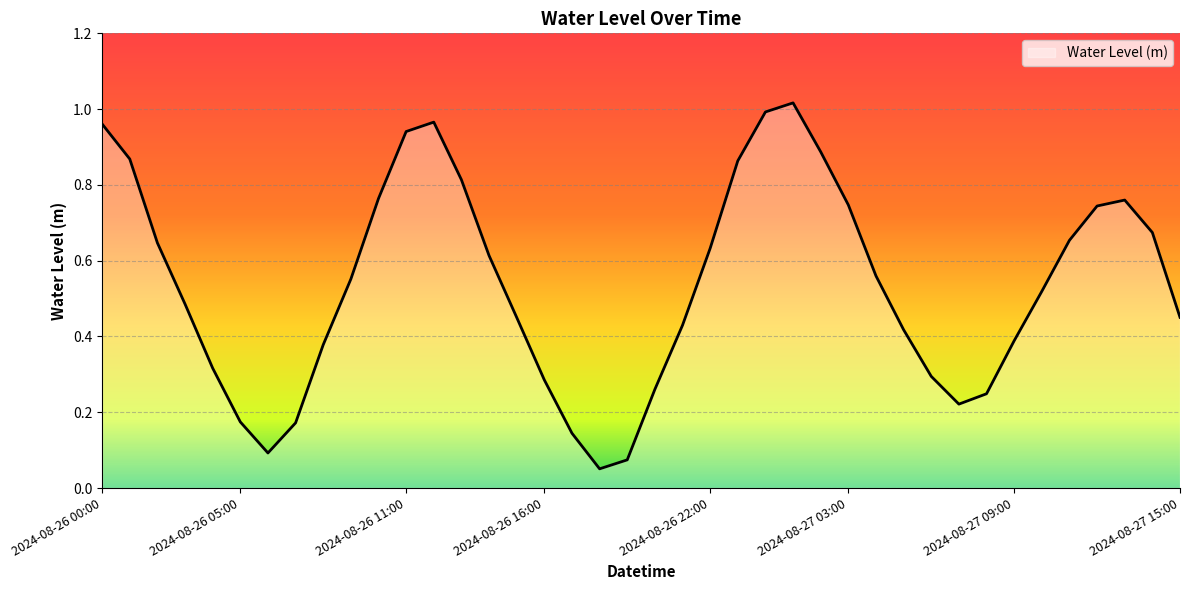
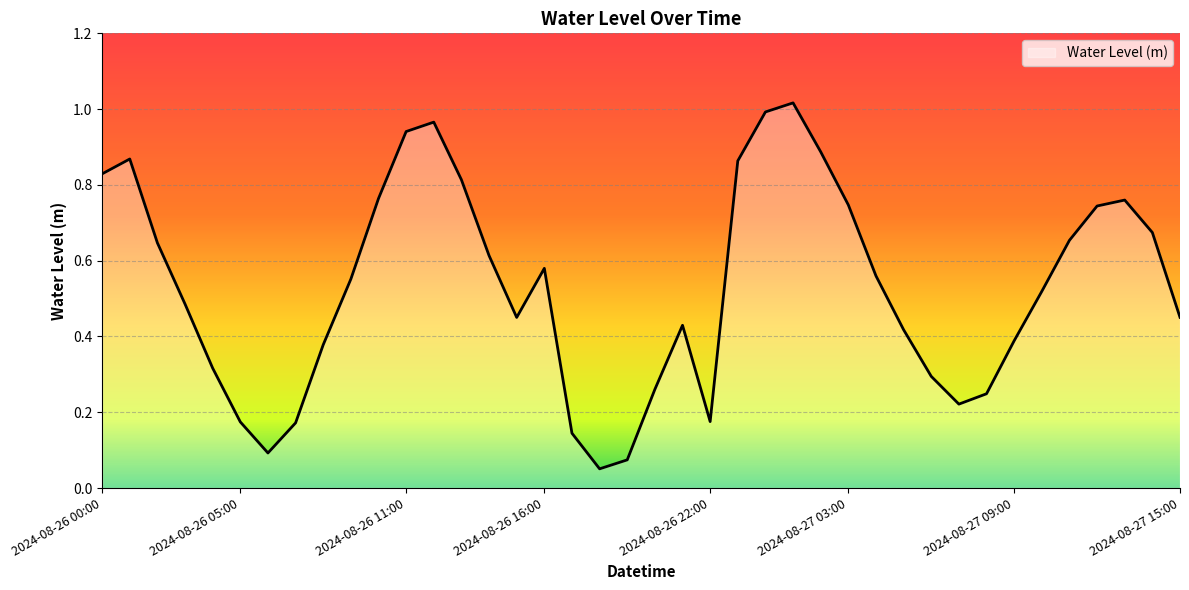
  {
-   "2024-08-26 00:00": 0.96,
+   "2024-08-26 00:00": 0.83,
    "2024-08-26 05:00": 0.17,
    "2024-08-26 11:00": 0.94,
-   "2024-08-26 16:00": 0.29,
-   "2024-08-26 22:00": 0.63,
+   "2024-08-26 16:00": 0.58,
+   "2024-08-26 22:00": 0.18,
    "2024-08-27 03:00": 0.75,
    "2024-08-27 09:00": 0.39,
    "2024-08-27 15:00": 0.45
  }
